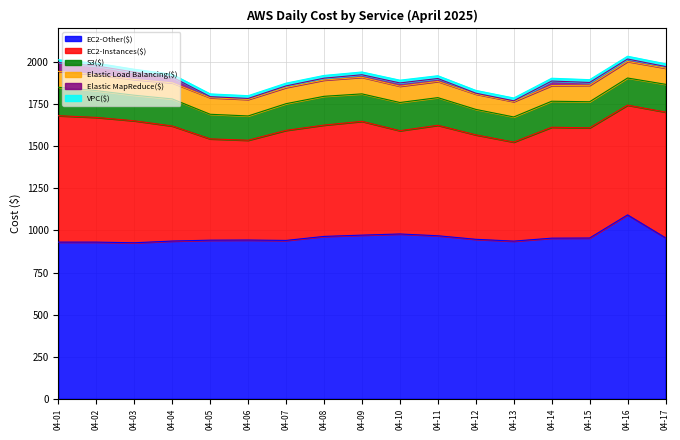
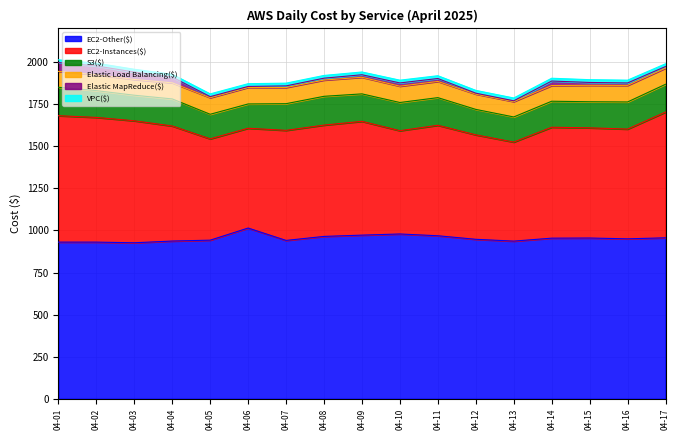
  {
    "EC2-Other($)": {
      "04-01": 930,
      "04-02": 930,
      "04-03": 930,
      "04-04": 940,
      "04-05": 940,
-     "04-06": 940,
+     "04-06": 1010,
      "04-07": 940,
      "04-08": 960,
      "04-09": 970,
      "04-10": 980,
      "04-11": 970,
      "04-12": 950,
      "04-13": 940,
      "04-14": 950,
      "04-15": 960,
-     "04-16": 1090,
+     "04-16": 950,
      "04-17": 960
    },
    "EC2-Instances($)": {
      "04-01": 750,
      "04-02": 740,
      "04-03": 720,
      "04-04": 680,
      "04-05": 600,
      "04-06": 590,
      "04-07": 650,
      "04-08": 660,
      "04-09": 680,
      "04-10": 610,
      "04-11": 660,
      "04-12": 620,
      "04-13": 590,
      "04-14": 660,
      "04-15": 650,
      "04-16": 650,
      "04-17": 750
    },
    "S3($)": {
      "04-01": 170,
      "04-05": 150,
      "04-06": 140,
      "04-07": 160,
      "04-08": 170,
      "04-09": 160,
      "04-10": 170,
      "04-11": 160,
      "04-12": 150,
      "04-13": 150,
      "04-14": 150,
      "04-15": 160,
      "04-16": 160,
      "04-17": 170
    },
    "Elastic Load Balancing($)": {
      "04-01": 90,
      "04-09": 100,
      "04-10": 100,
      "04-11": 100,
      "04-14": 90,
      "04-15": 100
    },
    "Elastic MapReduce($)": {
      "04-01": 50,
      "04-09": 20,
      "04-10": 20,
      "04-11": 20,
      "04-14": 30,
      "04-15": 20
    },
    "VPC($)": {
      "04-01": 20,
      "04-05": 20,
      "04-06": 20,
      "04-07": 20,
      "04-08": 20,
      "04-09": 20,
      "04-10": 20,
      "04-11": 20,
      "04-12": 20,
      "04-13": 20,
      "04-14": 20,
      "04-15": 20,
      "04-16": 20,
      "04-17": 20
    }
  }
